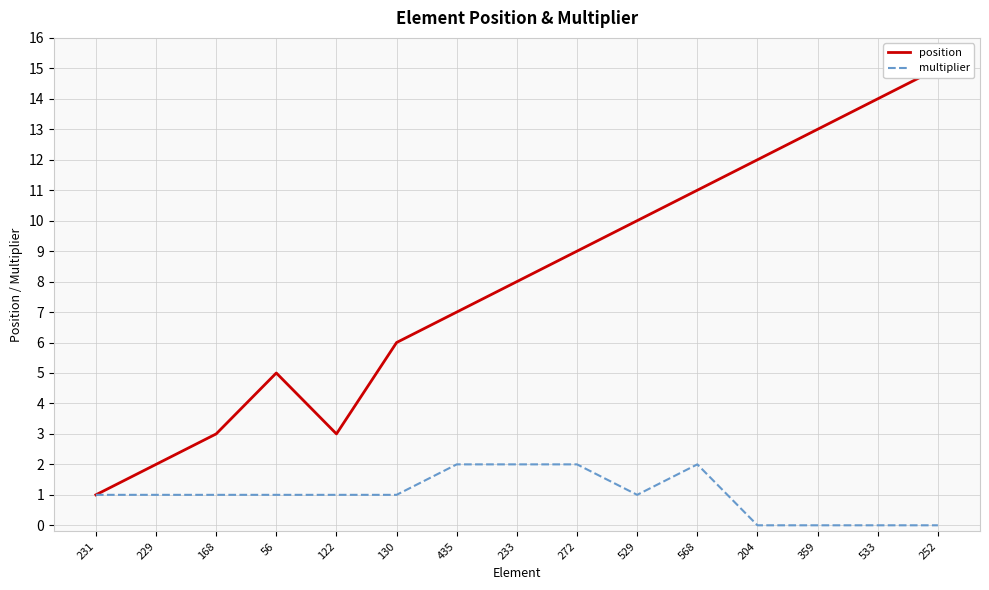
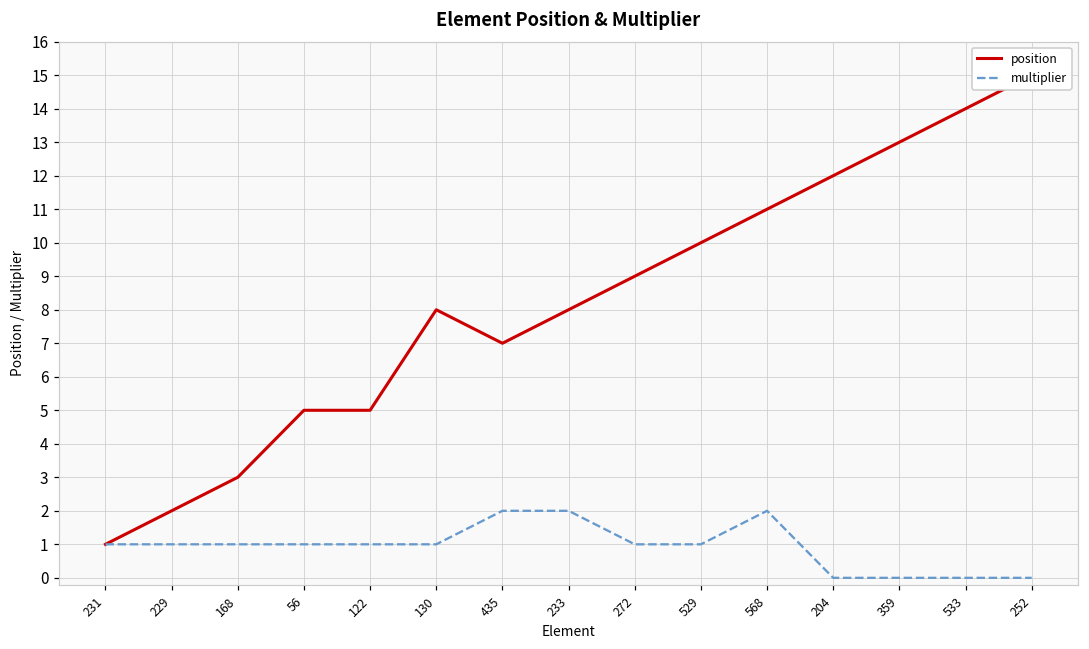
  {
    "position": {
      "229": 2,
      "168": 3,
      "56": 5,
-     "122": 3,
-     "130": 6,
+     "122": 5,
+     "130": 8,
      "435": 7,
      "233": 8,
      "272": 9,
      "529": 10,
      "568": 11,
      "204": 12,
      "359": 13,
      "533": 14
    },
    "multiplier": {
      "229": 1,
      "168": 1,
      "56": 1,
      "122": 1,
      "130": 1,
      "435": 2,
      "233": 2,
-     "272": 2,
+     "272": 1,
      "529": 1,
      "568": 2,
      "204": 0,
      "359": 0,
      "533": 0,
      "252": 0
    }
  }
